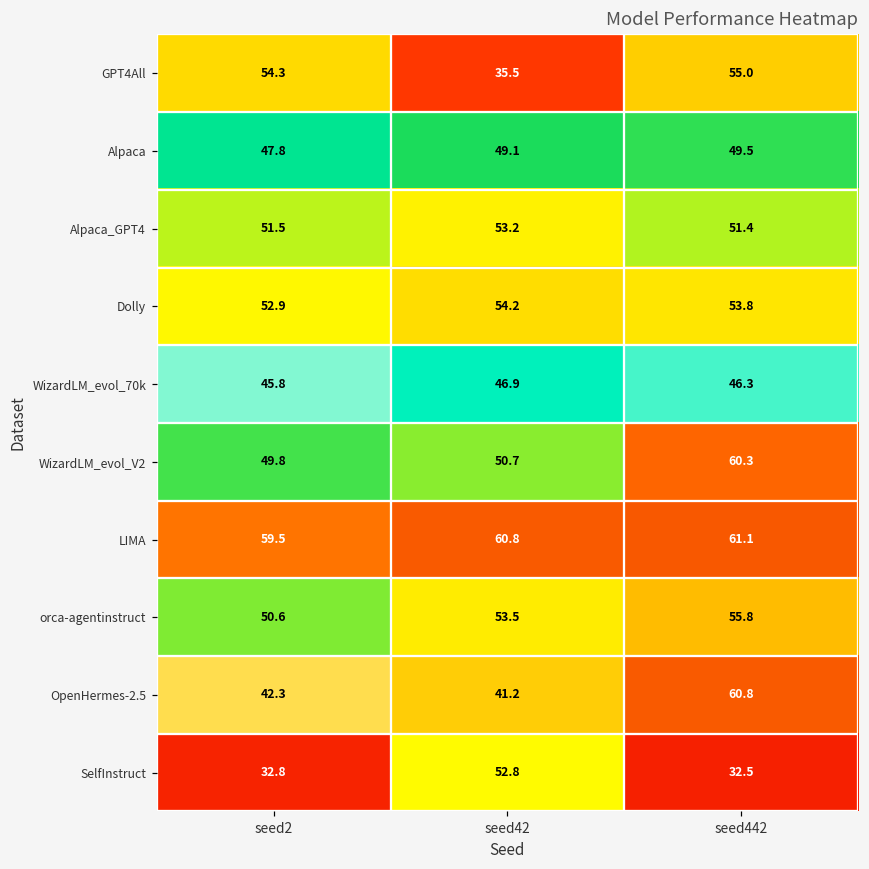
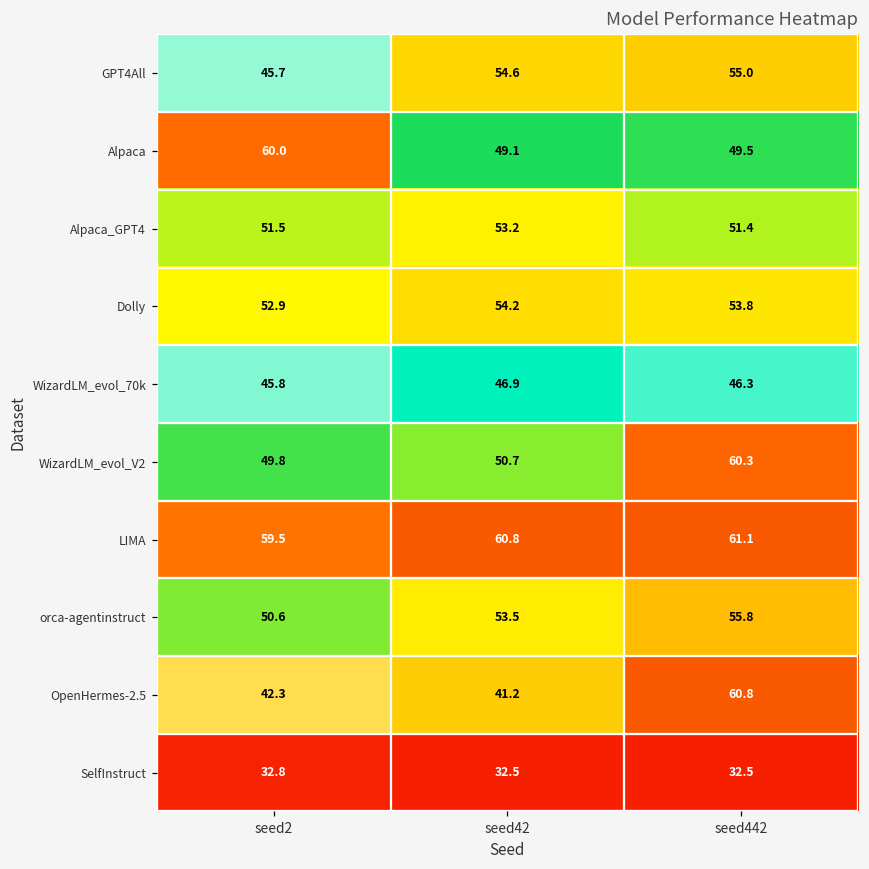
  {
    "GPT4All": {
-     "seed2": 54.3,
-     "seed42": 35.5,
+     "seed2": 45.7,
+     "seed42": 54.6,
      "seed442": 55.0
    },
    "Alpaca": {
-     "seed2": 47.8,
+     "seed2": 60.0,
      "seed42": 49.1,
      "seed442": 49.5
    },
    "Alpaca_GPT4": {
      "seed2": 51.5,
      "seed42": 53.2,
      "seed442": 51.4
    },
    "Dolly": {
      "seed2": 52.9,
      "seed42": 54.2,
      "seed442": 53.8
    },
    "WizardLM_evol_70k": {
      "seed2": 45.8,
      "seed42": 46.9,
      "seed442": 46.3
    },
    "WizardLM_evol_V2": {
      "seed2": 49.8,
      "seed42": 50.7,
      "seed442": 60.3
    },
    "LIMA": {
      "seed2": 59.5,
      "seed42": 60.8,
      "seed442": 61.1
    },
    "orca-agentinstruct": {
      "seed2": 50.6,
      "seed42": 53.5,
      "seed442": 55.8
    },
    "OpenHermes-2.5": {
      "seed2": 42.3,
      "seed42": 41.2,
      "seed442": 60.8
    },
    "SelfInstruct": {
      "seed2": 32.8,
-     "seed42": 52.8,
+     "seed42": 32.5,
      "seed442": 32.5
    }
  }
